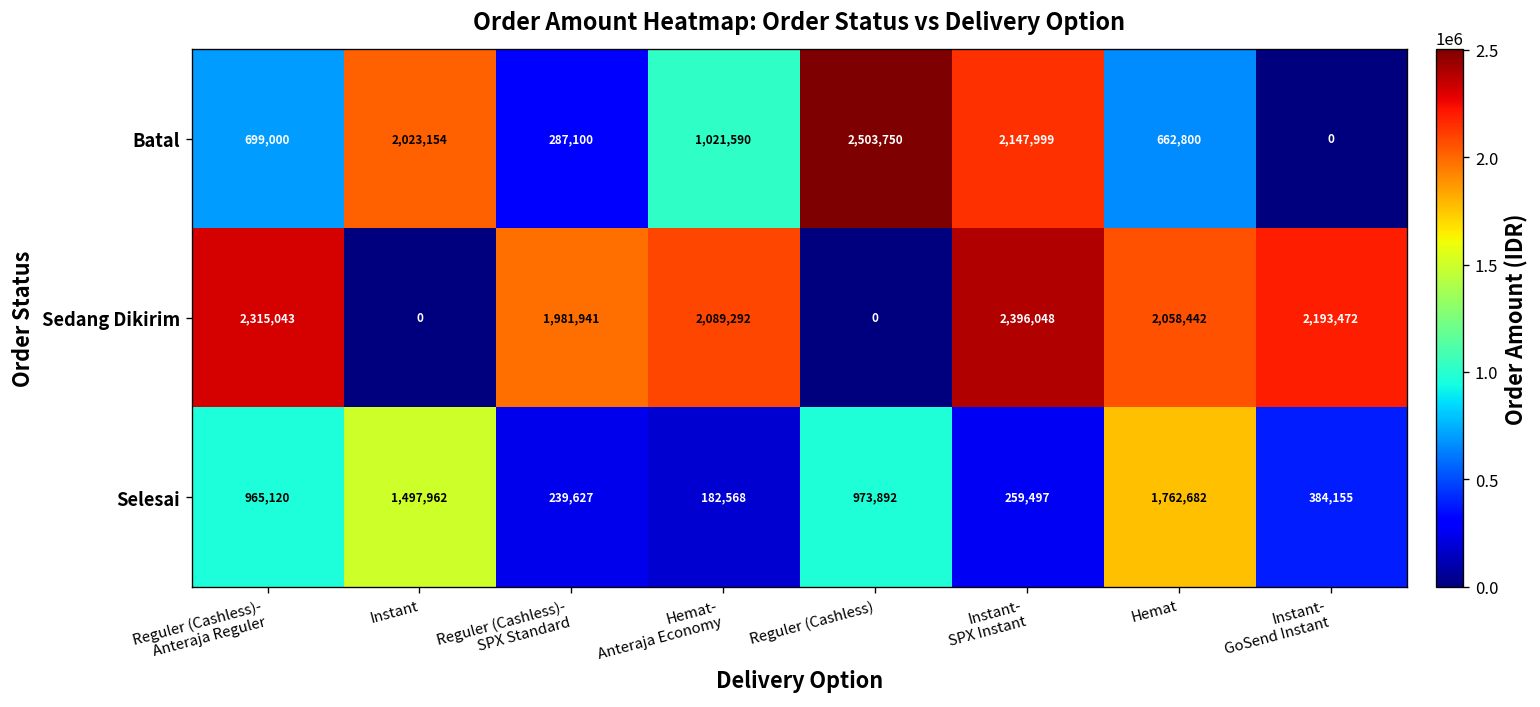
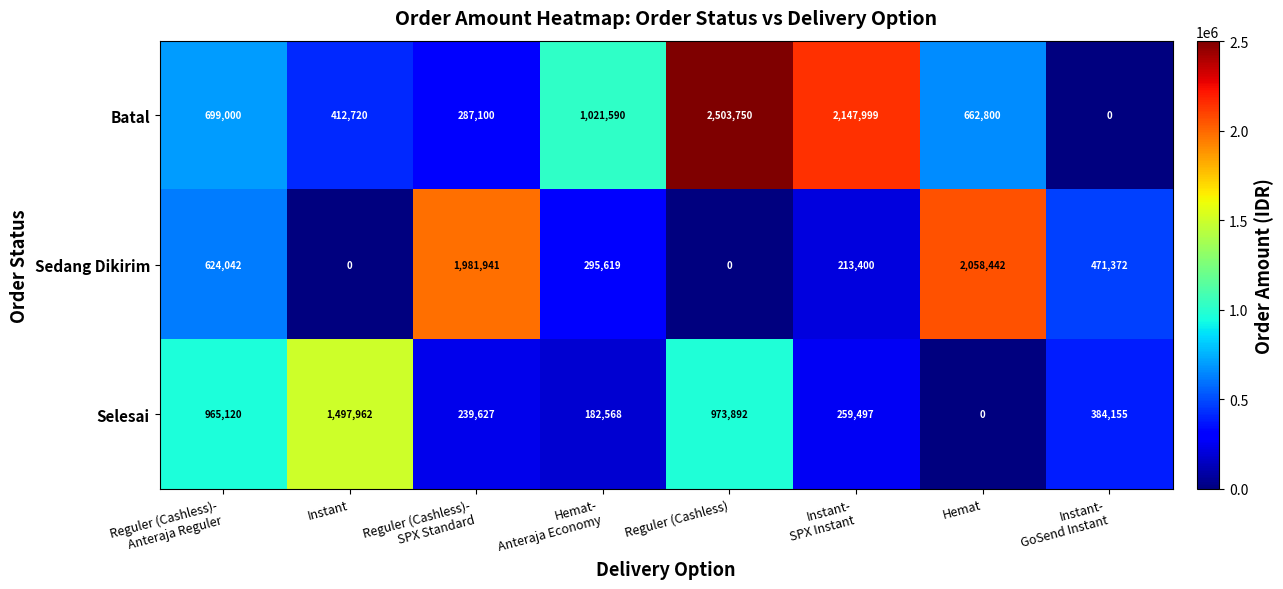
  {
    "Batal": {
      "Reguler (Cashless)- Anteraja Reguler": "699,000",
-     "Instant": "2,023,154",
+     "Instant": "412,720",
      "Reguler (Cashless)- SPX Standard": "287,100",
      "Hemat- Anteraja Economy": "1,021,590",
      "Reguler (Cashless)": "2,503,750",
      "Instant- SPX Instant": "2,147,999",
      "Hemat": "662,800",
      "Instant- GoSend Instant": "0"
    },
    "Sedang Dikirim": {
-     "Reguler (Cashless)- Anteraja Reguler": "2,315,043",
+     "Reguler (Cashless)- Anteraja Reguler": "624,042",
      "Instant": "0",
      "Reguler (Cashless)- SPX Standard": "1,981,941",
-     "Hemat- Anteraja Economy": "2,089,292",
+     "Hemat- Anteraja Economy": "295,619",
      "Reguler (Cashless)": "0",
-     "Instant- SPX Instant": "2,396,048",
+     "Instant- SPX Instant": "213,400",
      "Hemat": "2,058,442",
-     "Instant- GoSend Instant": "2,193,472"
+     "Instant- GoSend Instant": "471,372"
    },
    "Selesai": {
      "Reguler (Cashless)- Anteraja Reguler": "965,120",
      "Instant": "1,497,962",
      "Reguler (Cashless)- SPX Standard": "239,627",
      "Hemat- Anteraja Economy": "182,568",
      "Reguler (Cashless)": "973,892",
      "Instant- SPX Instant": "259,497",
-     "Hemat": "1,762,682",
+     "Hemat": "0",
      "Instant- GoSend Instant": "384,155"
    }
  }
